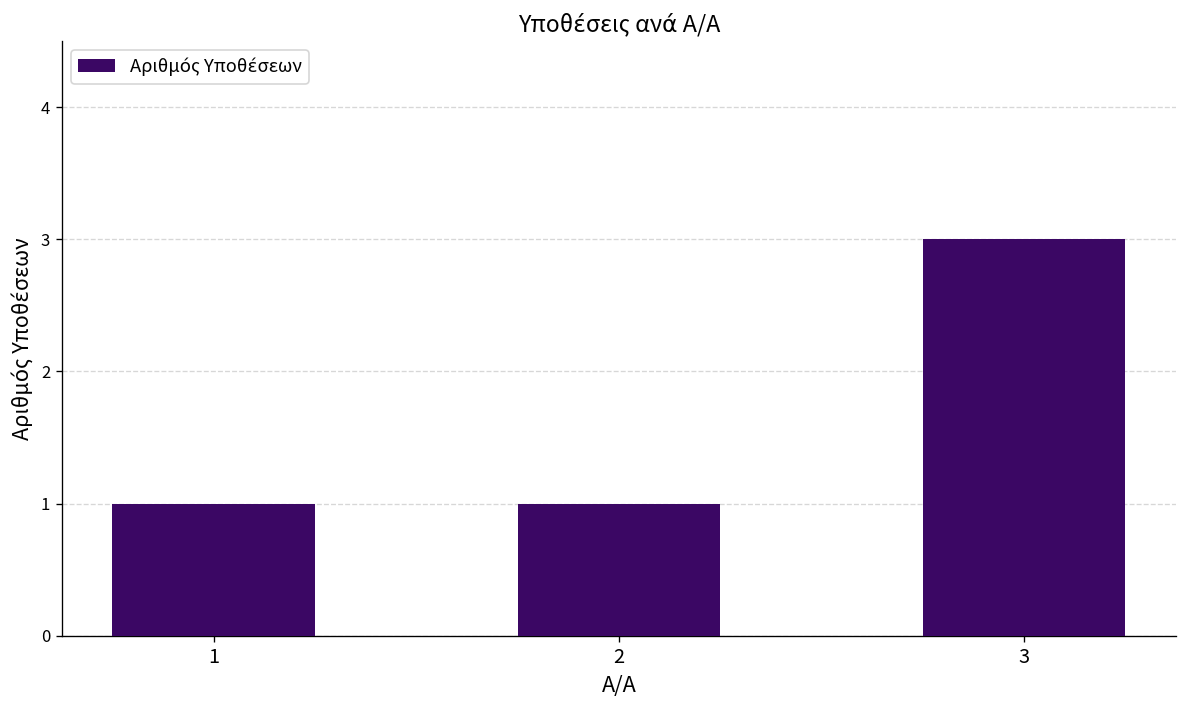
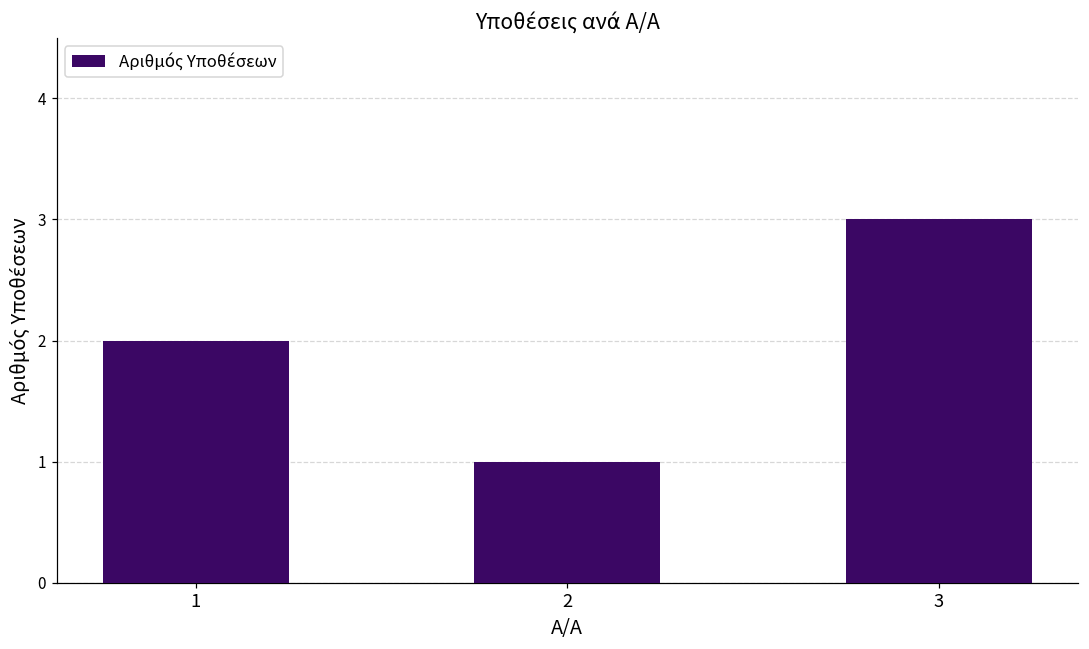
  {
-   "1": 1,
+   "1": 2,
    "2": 1,
    "3": 3
  }
